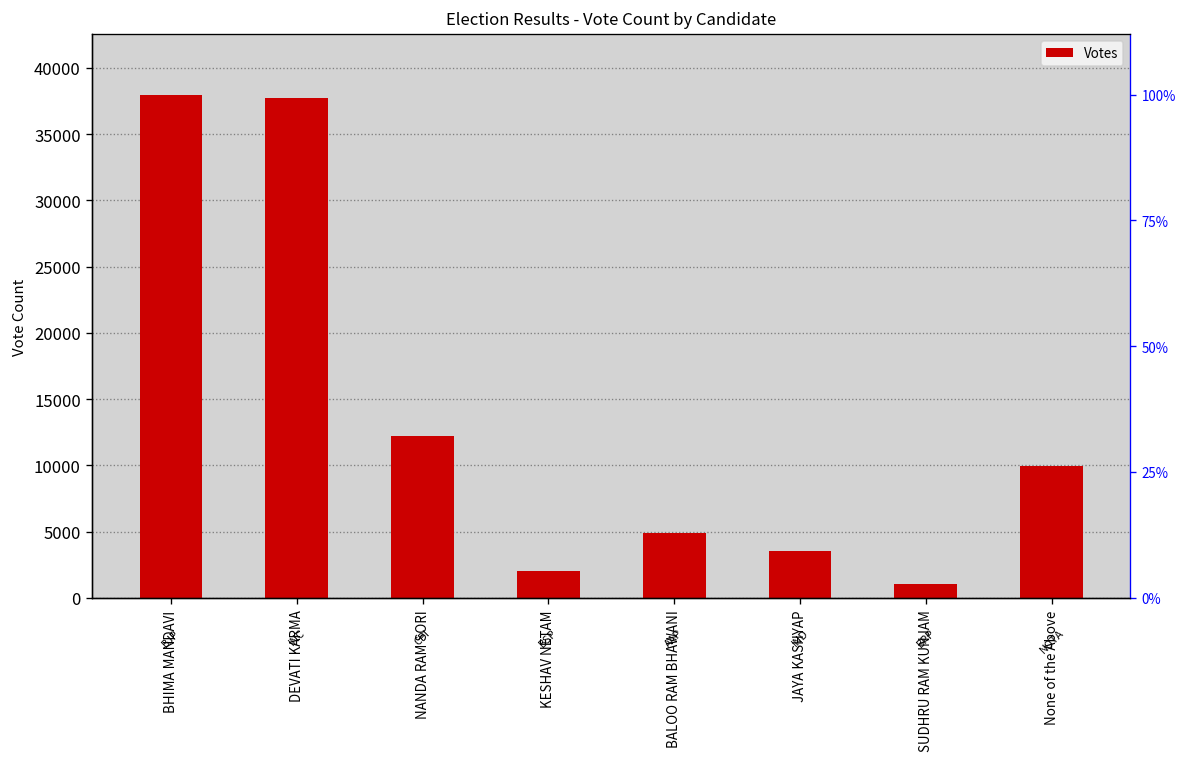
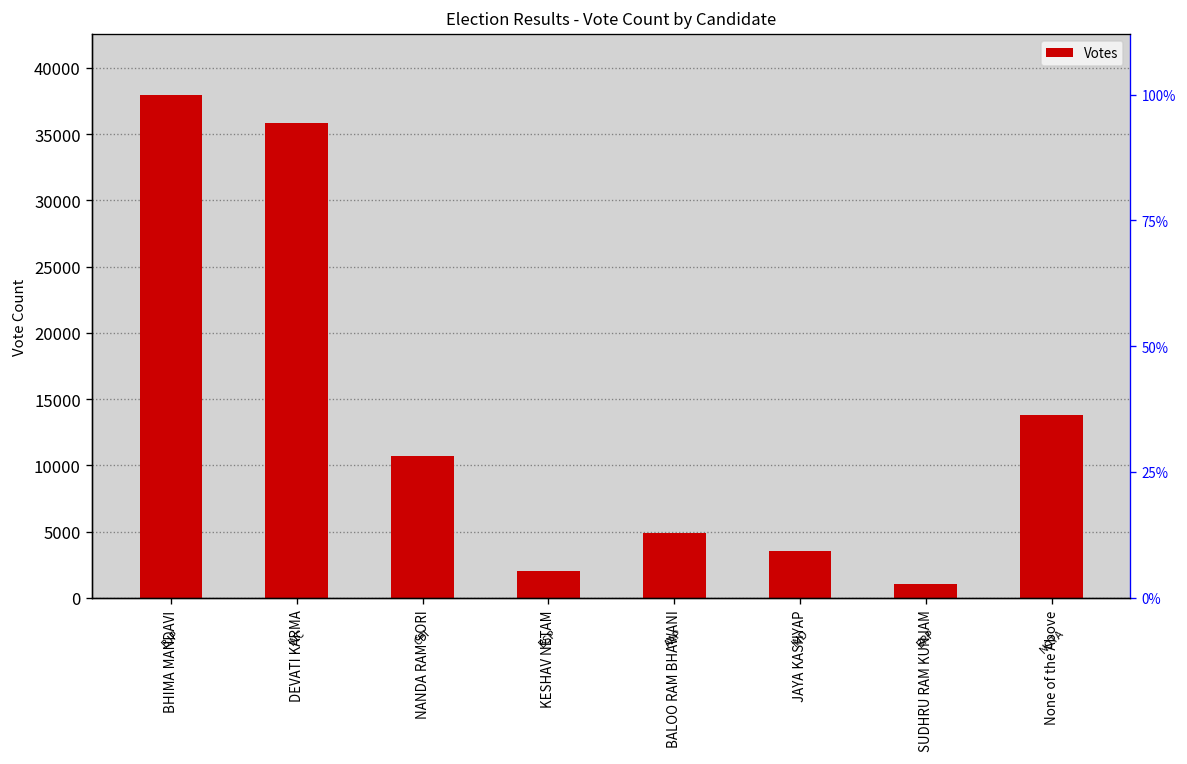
  {
    "BHIMA MANDAVI": 38000,
-   "DEVATI KARMA": 37800,
-   "NANDA RAM SORI": 12200,
+   "DEVATI KARMA": 35800,
+   "NANDA RAM SORI": 10700,
    "KESHAV NETAM": 2100,
    "BALOO RAM BHAWANI": 4900,
    "JAYA KASHYAP": 3600,
    "SUDHRU RAM KUNJAM": 1100,
-   "None of the Above": 9900
+   "None of the Above": 13800
  }
